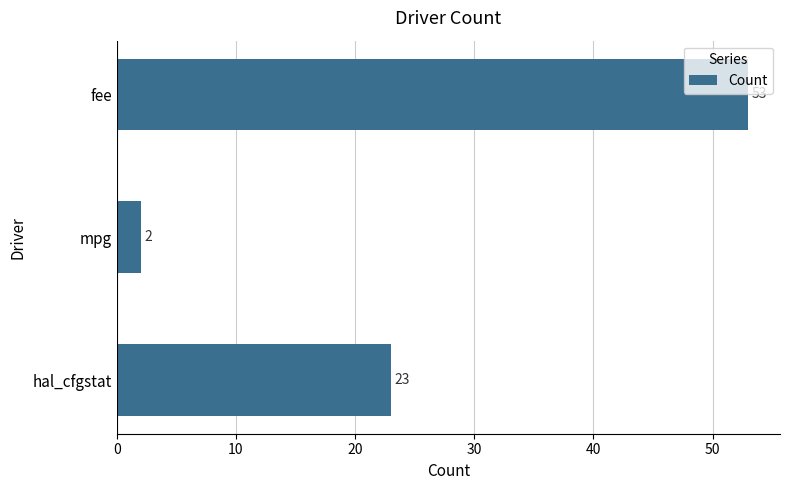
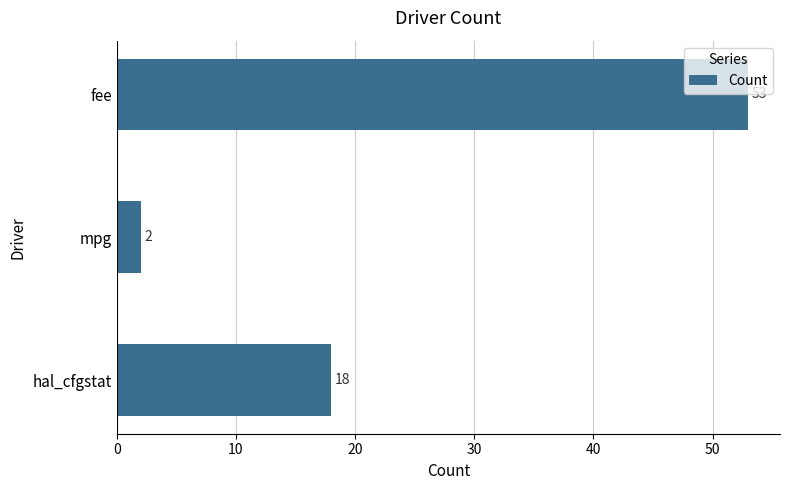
  {
    "mpg": 2,
-   "hal_cfgstat": 23
+   "hal_cfgstat": 18
  }
